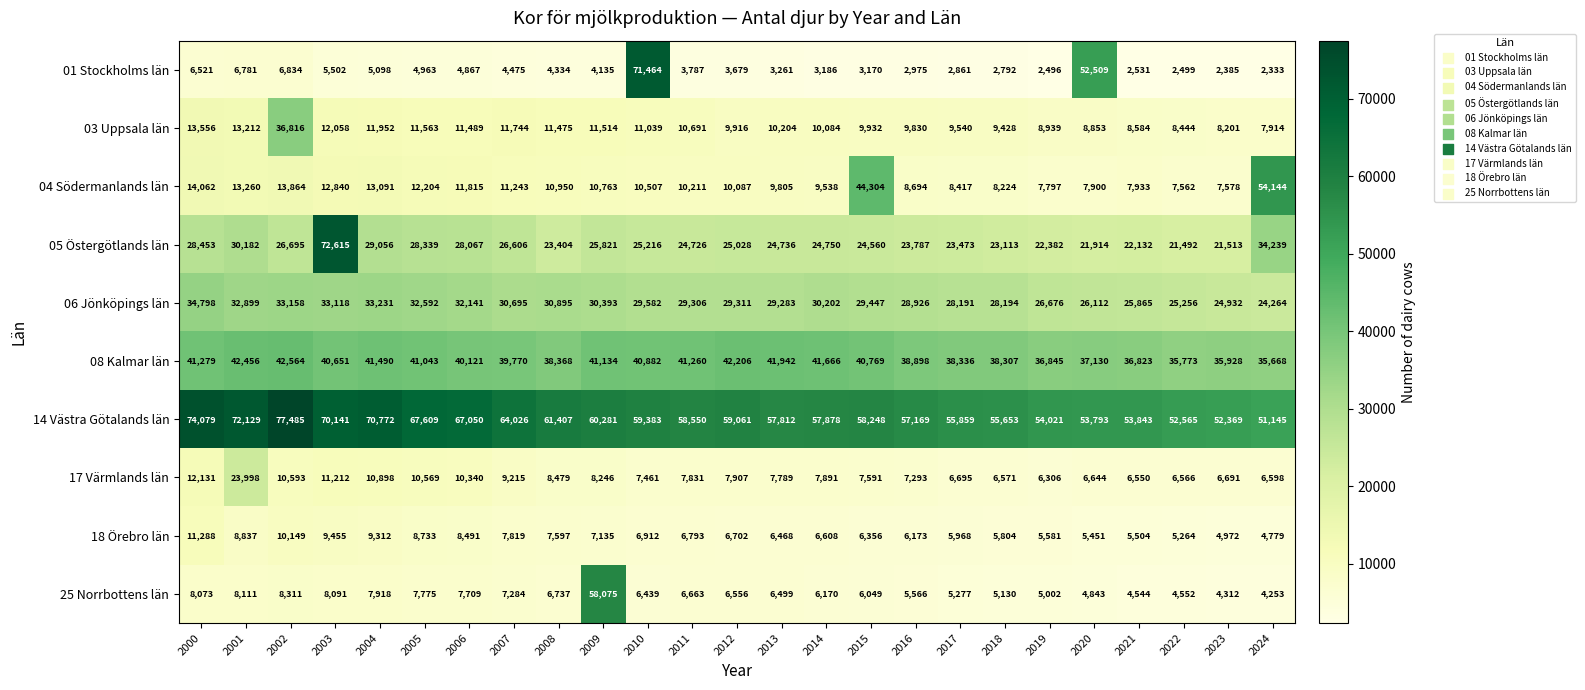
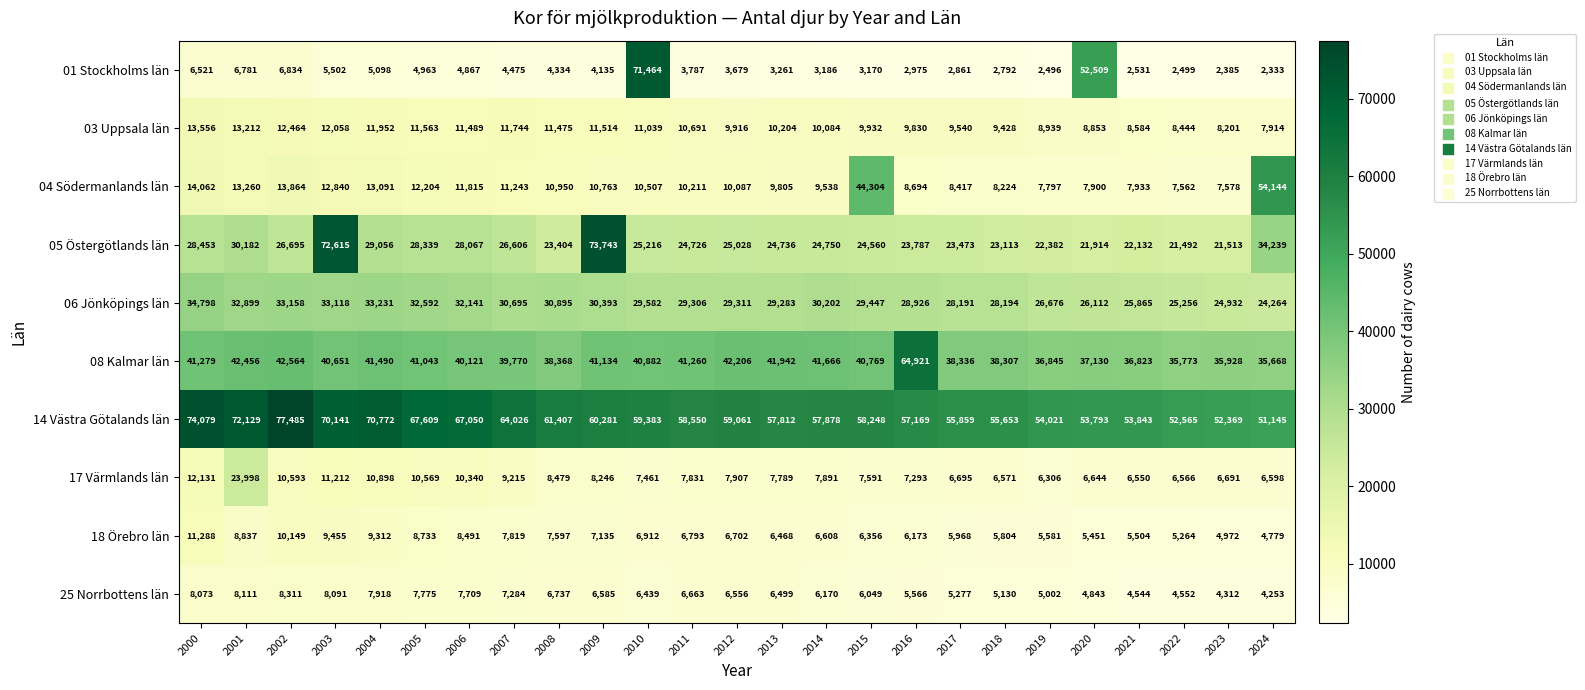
  {
    "03 Uppsala län": {
      "2000": "13,556",
      "2001": "13,212",
-     "2002": "36,816",
+     "2002": "12,464",
      "2003": "12,058",
      "2004": "11,952",
      "2005": "11,563",
      "2006": "11,489",
      "2007": "11,744",
      "2008": "11,475",
      "2009": "11,514",
      "2010": "11,039",
      "2011": "10,691",
      "2012": "9,916",
      "2013": "10,204",
      "2014": "10,084",
      "2015": "9,932",
      "2016": "9,830",
      "2017": "9,540",
      "2018": "9,428",
      "2019": "8,939",
      "2020": "8,853",
      "2021": "8,584",
      "2022": "8,444",
      "2023": "8,201",
      "2024": "7,914"
    },
    "05 Östergötlands län": {
      "2000": "28,453",
      "2001": "30,182",
      "2002": "26,695",
      "2003": "72,615",
      "2004": "29,056",
      "2005": "28,339",
      "2006": "28,067",
      "2007": "26,606",
      "2008": "23,404",
-     "2009": "25,821",
+     "2009": "73,743",
      "2010": "25,216",
      "2011": "24,726",
      "2012": "25,028",
      "2013": "24,736",
      "2014": "24,750",
      "2015": "24,560",
      "2016": "23,787",
      "2017": "23,473",
      "2018": "23,113",
      "2019": "22,382",
      "2020": "21,914",
      "2021": "22,132",
      "2022": "21,492",
      "2023": "21,513",
      "2024": "34,239"
    },
    "08 Kalmar län": {
      "2000": "41,279",
      "2001": "42,456",
      "2002": "42,564",
      "2003": "40,651",
      "2004": "41,490",
      "2005": "41,043",
      "2006": "40,121",
      "2007": "39,770",
      "2008": "38,368",
      "2009": "41,134",
      "2010": "40,882",
      "2011": "41,260",
      "2012": "42,206",
      "2013": "41,942",
      "2014": "41,666",
      "2015": "40,769",
-     "2016": "38,898",
+     "2016": "64,921",
      "2017": "38,336",
      "2018": "38,307",
      "2019": "36,845",
      "2020": "37,130",
      "2021": "36,823",
      "2022": "35,773",
      "2023": "35,928",
      "2024": "35,668"
    },
    "25 Norrbottens län": {
      "2000": "8,073",
      "2001": "8,111",
      "2002": "8,311",
      "2003": "8,091",
      "2004": "7,918",
      "2005": "7,775",
      "2006": "7,709",
      "2007": "7,284",
      "2008": "6,737",
-     "2009": "58,075",
+     "2009": "6,585",
      "2010": "6,439",
      "2011": "6,663",
      "2012": "6,556",
      "2013": "6,499",
      "2014": "6,170",
      "2015": "6,049",
      "2016": "5,566",
      "2017": "5,277",
      "2018": "5,130",
      "2019": "5,002",
      "2020": "4,843",
      "2021": "4,544",
      "2022": "4,552",
      "2023": "4,312",
      "2024": "4,253"
    }
  }
